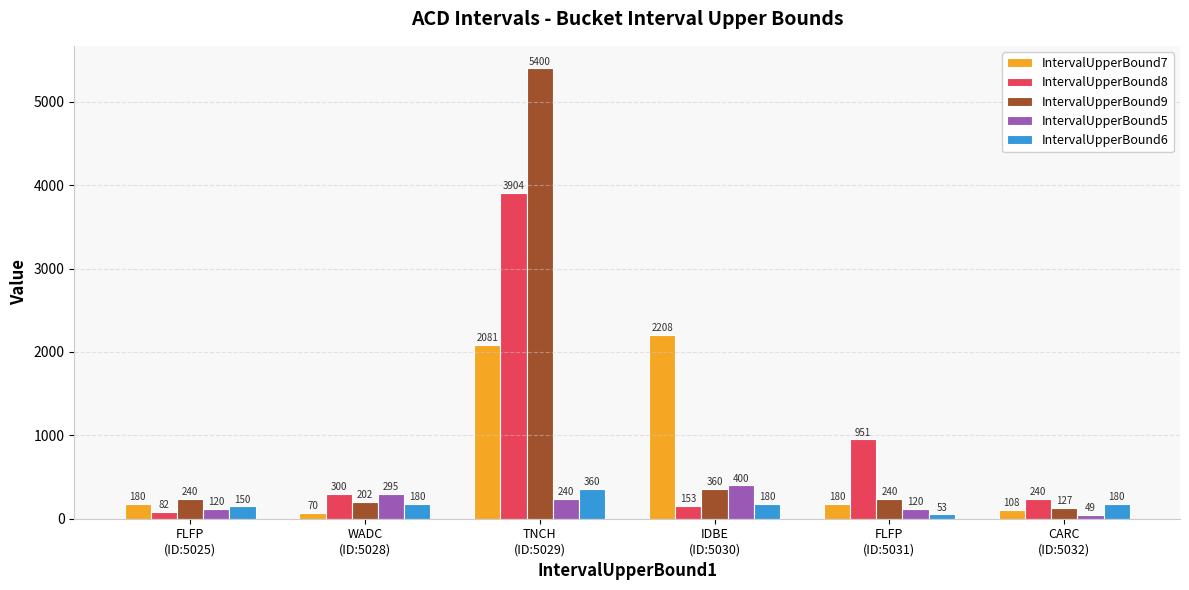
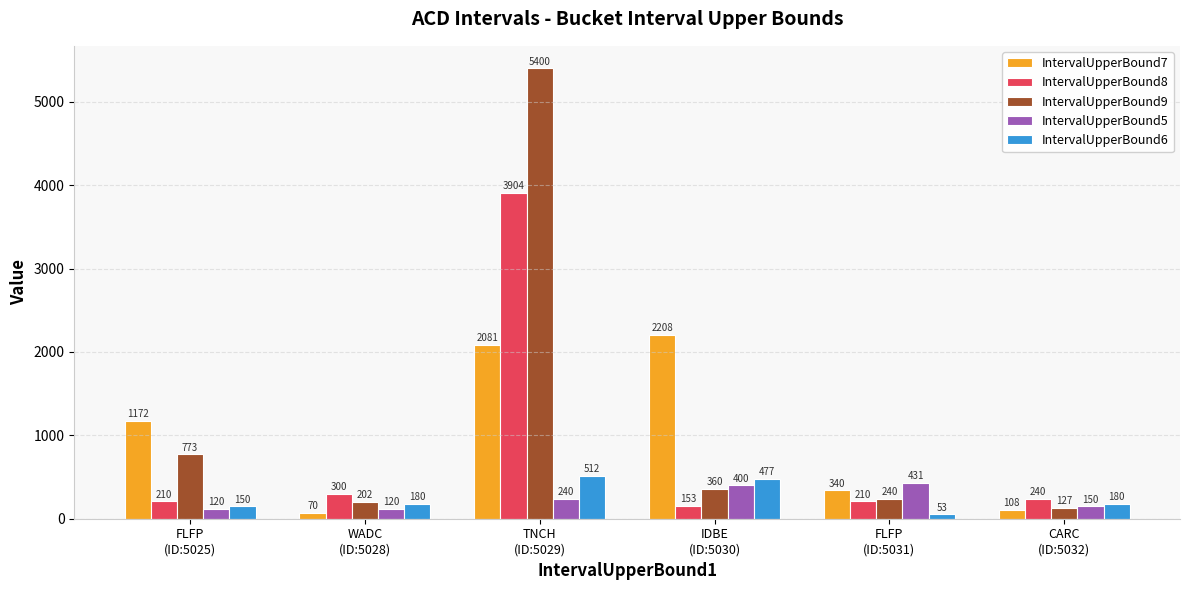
  {
    "IntervalUpperBound7": {
-     "FLFP (ID:5025)": 180,
+     "FLFP (ID:5025)": 1172,
      "WADC (ID:5028)": 70,
      "TNCH (ID:5029)": 2081,
      "IDBE (ID:5030)": 2208,
-     "FLFP (ID:5031)": 180,
+     "FLFP (ID:5031)": 340,
      "CARC (ID:5032)": 108
    },
    "IntervalUpperBound8": {
-     "FLFP (ID:5025)": 82,
+     "FLFP (ID:5025)": 210,
      "WADC (ID:5028)": 300,
      "TNCH (ID:5029)": 3904,
      "IDBE (ID:5030)": 153,
-     "FLFP (ID:5031)": 951,
+     "FLFP (ID:5031)": 210,
      "CARC (ID:5032)": 240
    },
    "IntervalUpperBound9": {
-     "FLFP (ID:5025)": 240,
+     "FLFP (ID:5025)": 773,
      "WADC (ID:5028)": 202,
      "TNCH (ID:5029)": 5400,
      "IDBE (ID:5030)": 360,
      "FLFP (ID:5031)": 240,
      "CARC (ID:5032)": 127
    },
    "IntervalUpperBound5": {
      "FLFP (ID:5025)": 120,
-     "WADC (ID:5028)": 295,
+     "WADC (ID:5028)": 120,
      "TNCH (ID:5029)": 240,
      "IDBE (ID:5030)": 400,
-     "FLFP (ID:5031)": 120,
-     "CARC (ID:5032)": 49
+     "FLFP (ID:5031)": 431,
+     "CARC (ID:5032)": 150
    },
    "IntervalUpperBound6": {
      "FLFP (ID:5025)": 150,
      "WADC (ID:5028)": 180,
-     "TNCH (ID:5029)": 360,
-     "IDBE (ID:5030)": 180,
+     "TNCH (ID:5029)": 512,
+     "IDBE (ID:5030)": 477,
      "FLFP (ID:5031)": 53,
      "CARC (ID:5032)": 180
    }
  }
